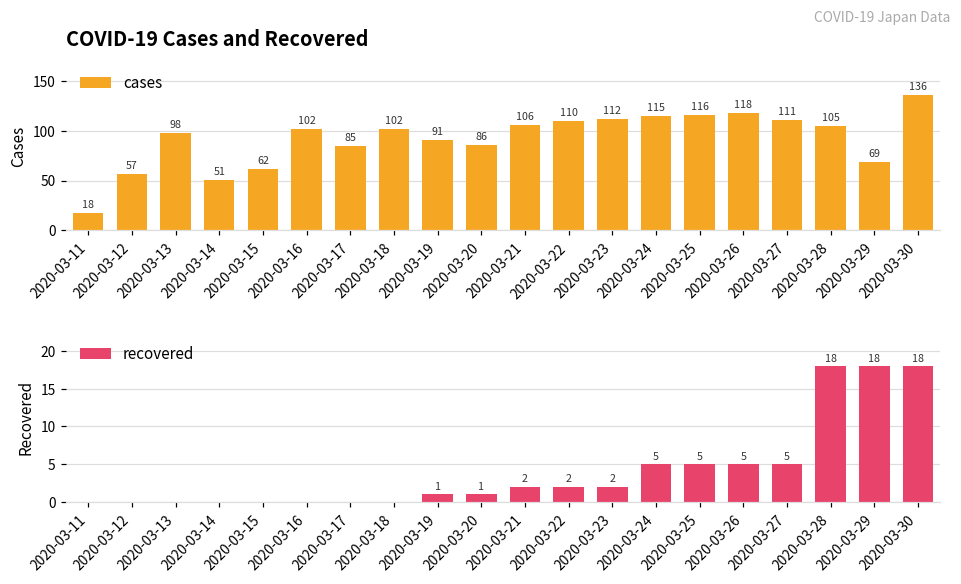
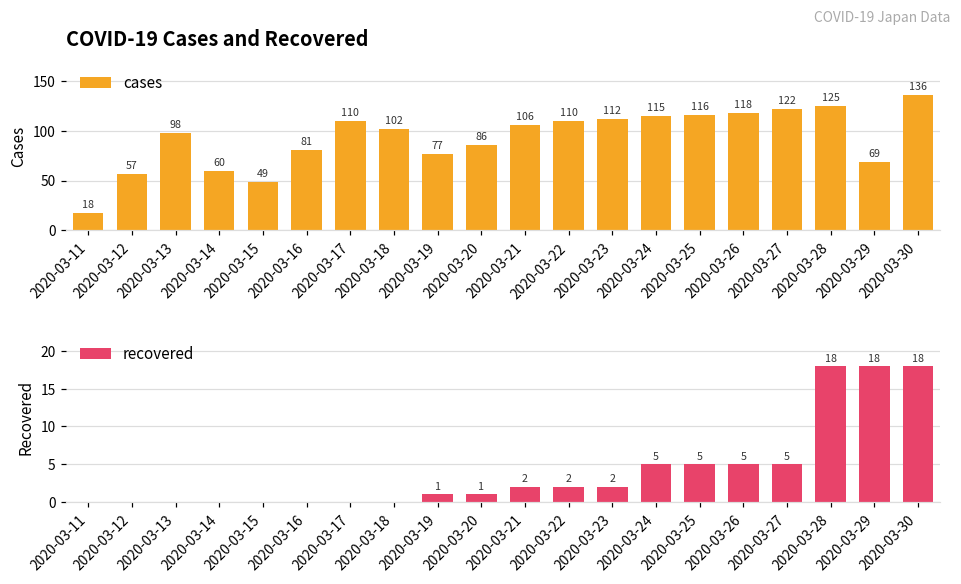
  {
    "COVID-19 Cases and Recovered": {
      "2020-03-11": 18,
      "2020-03-12": 57,
      "2020-03-13": 98,
-     "2020-03-14": 51,
-     "2020-03-15": 62,
-     "2020-03-16": 102,
-     "2020-03-17": 85,
+     "2020-03-14": 60,
+     "2020-03-15": 49,
+     "2020-03-16": 81,
+     "2020-03-17": 110,
      "2020-03-18": 102,
-     "2020-03-19": 91,
+     "2020-03-19": 77,
      "2020-03-20": 86,
      "2020-03-21": 106,
      "2020-03-22": 110,
      "2020-03-23": 112,
      "2020-03-24": 115,
      "2020-03-25": 116,
      "2020-03-26": 118,
-     "2020-03-27": 111,
-     "2020-03-28": 105,
+     "2020-03-27": 122,
+     "2020-03-28": 125,
      "2020-03-29": 69,
      "2020-03-30": 136
    }
  }
